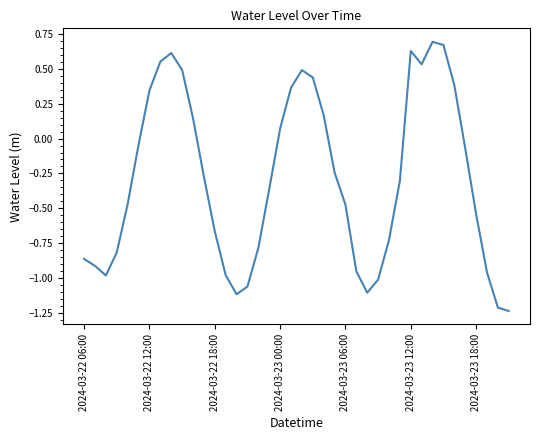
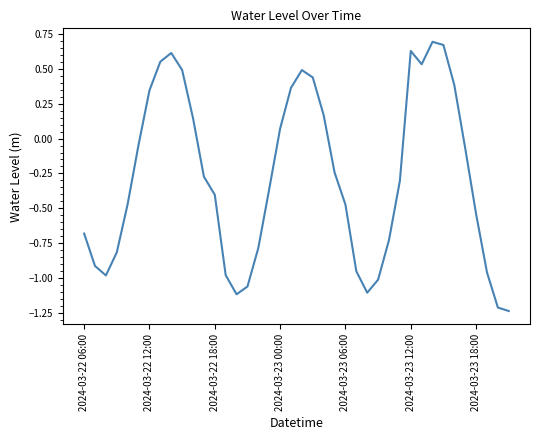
  {
-   "2024-03-22 06:00": -0.86,
+   "2024-03-22 06:00": -0.68,
    "2024-03-22 12:00": 0.35,
-   "2024-03-22 18:00": -0.67,
+   "2024-03-22 18:00": -0.40,
    "2024-03-23 00:00": 0.07,
    "2024-03-23 06:00": -0.47,
    "2024-03-23 12:00": 0.63,
    "2024-03-23 18:00": -0.54
  }
